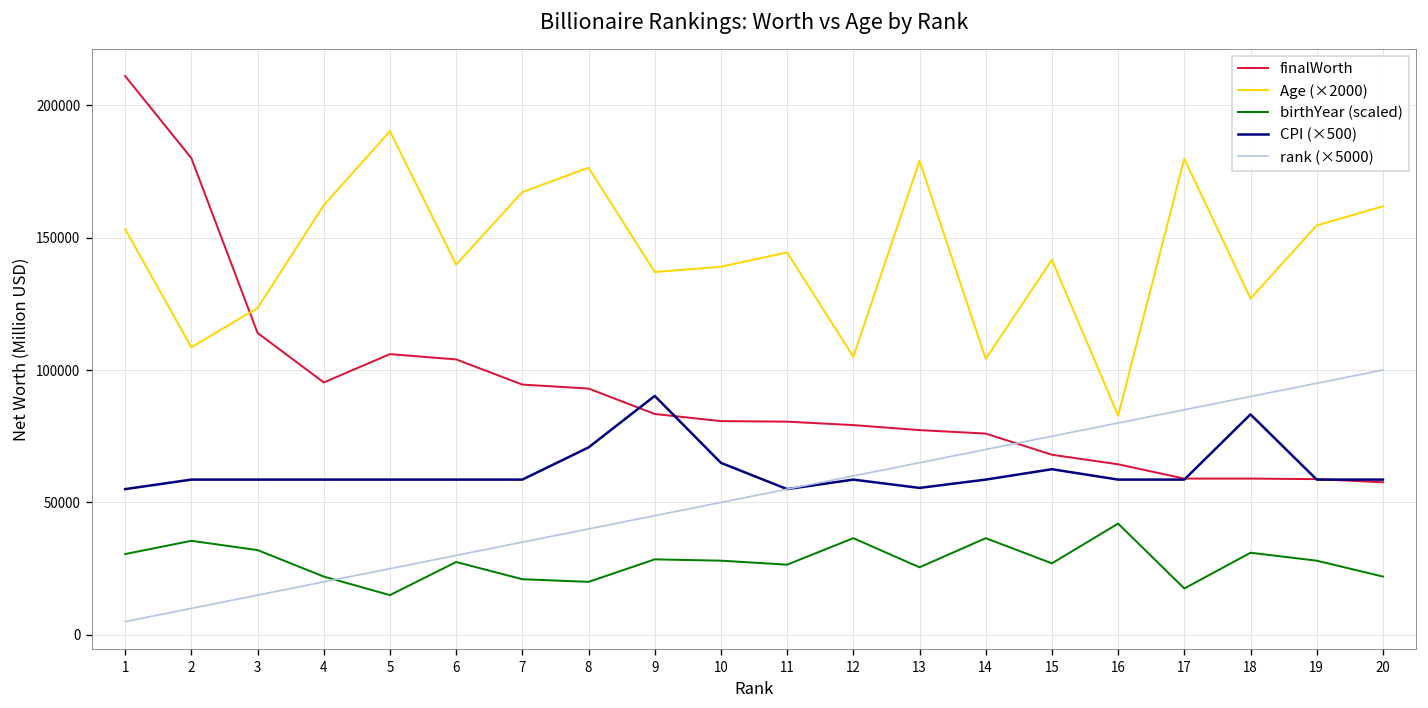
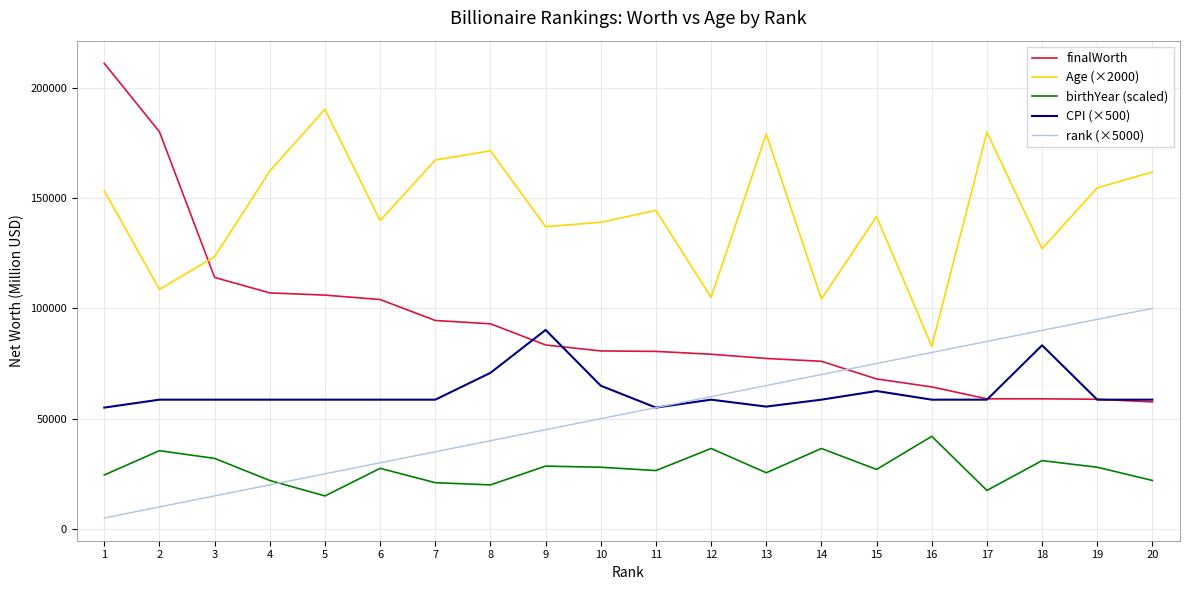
  {
    "finalWorth": {
      "1": 211000,
      "2": 180000,
      "3": 114000,
-     "4": 95000,
+     "4": 107000,
      "5": 106000,
      "6": 104000,
      "7": 95000,
      "8": 93000,
      "9": 83000,
      "10": 81000,
      "11": 81000,
      "12": 79000,
      "13": 77000,
      "14": 76000,
      "15": 68000,
      "16": 64000,
      "18": 59000
    },
    "Age (×2000)": {
      "1": 153000,
      "2": 109000,
      "3": 123000,
      "4": 162000,
      "5": 190000,
      "6": 140000,
      "7": 167000,
-     "8": 176000,
+     "8": 171000,
      "9": 137000,
      "10": 139000,
      "11": 144000,
      "12": 105000,
      "13": 179000,
      "14": 104000,
      "15": 142000,
      "16": 83000,
      "17": 180000,
      "18": 127000,
      "19": 155000,
      "20": 162000
    },
    "birthYear (scaled)": {
-     "1": 31000,
+     "1": 25000,
      "2": 36000,
      "3": 32000,
      "4": 22000,
      "5": 15000,
      "6": 28000,
      "7": 21000,
      "8": 20000,
      "9": 29000,
      "10": 28000,
      "11": 27000,
      "12": 37000,
      "13": 26000,
      "14": 37000,
      "15": 27000,
      "16": 42000,
      "17": 18000,
      "18": 31000,
      "19": 28000,
      "20": 22000
    },
    "CPI (×500)": {
      "1": 55000,
      "2": 59000,
      "3": 59000,
      "4": 59000,
      "5": 59000,
      "6": 59000,
      "7": 59000,
      "8": 71000,
      "9": 90000,
      "10": 65000,
      "12": 59000,
      "13": 55000,
      "14": 59000,
      "15": 63000,
      "16": 59000,
      "18": 83000
    },
    "rank (×5000)": {
      "1": 5000,
      "2": 10000,
      "3": 15000,
      "4": 20000,
      "5": 25000,
      "6": 30000,
      "7": 35000,
      "8": 40000,
      "9": 45000,
      "10": 50000,
      "12": 60000,
      "13": 65000,
      "14": 70000,
      "15": 75000,
      "16": 80000,
      "17": 85000,
      "18": 90000,
      "19": 95000,
      "20": 100000
    }
  }
